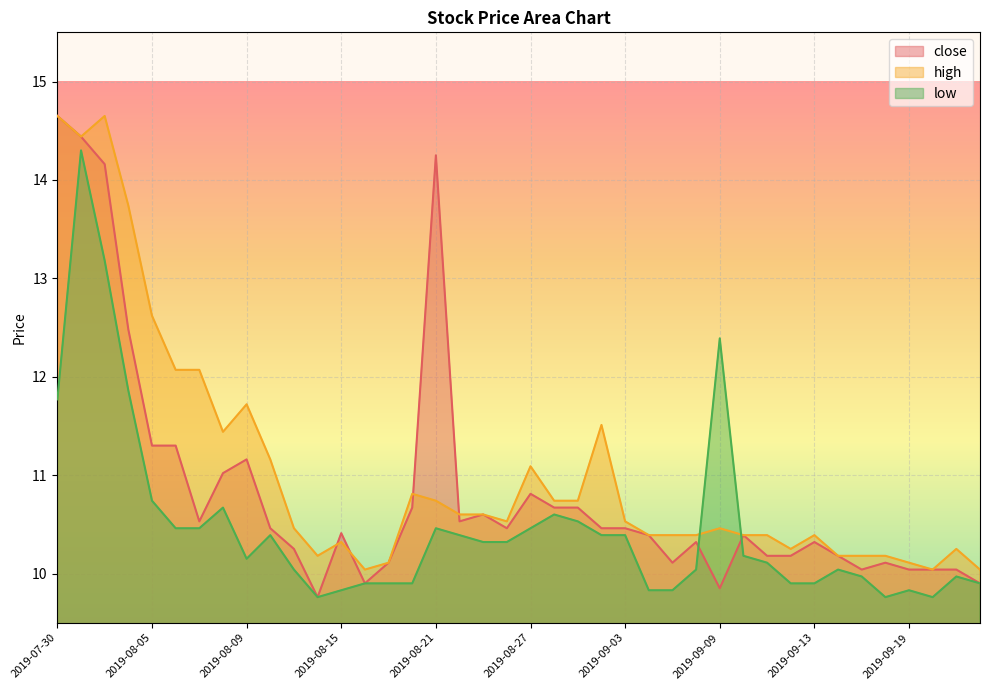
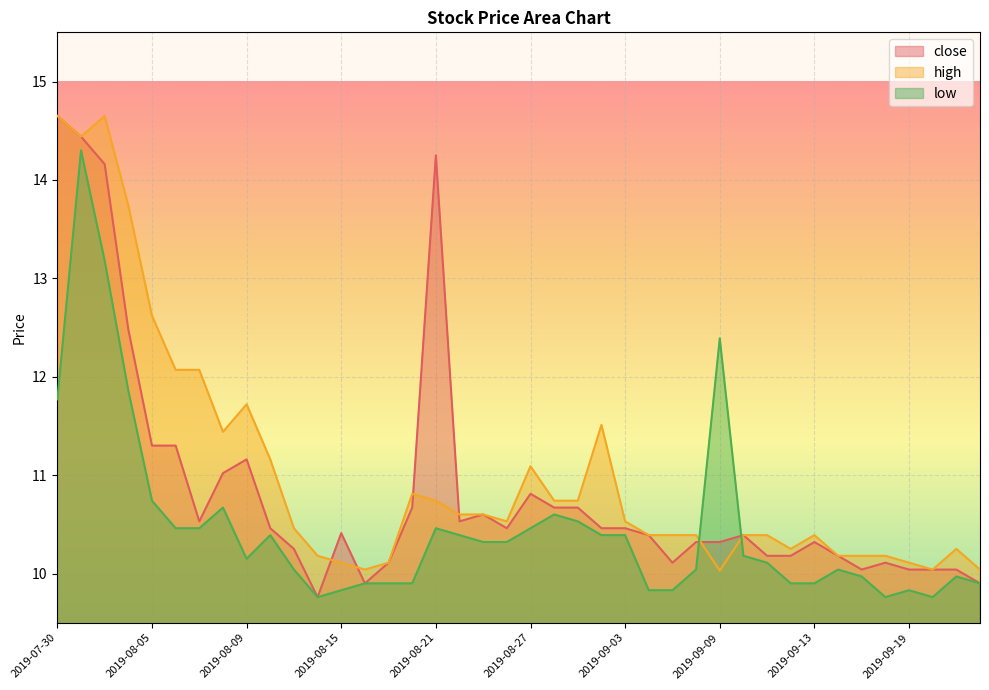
  {
    "close": {
      "2019-08-05": 11.3,
      "2019-08-09": 11.2,
      "2019-08-15": 10.4,
      "2019-08-21": 14.3,
      "2019-08-27": 10.8,
      "2019-09-03": 10.5,
-     "2019-09-09": 9.9,
+     "2019-09-09": 10.3,
      "2019-09-13": 10.3,
      "2019-09-19": 10.0
    },
    "high": {
      "2019-08-05": 12.6,
      "2019-08-09": 11.7,
-     "2019-08-15": 10.3,
+     "2019-08-15": 10.1,
      "2019-08-21": 10.7,
      "2019-08-27": 11.1,
      "2019-09-03": 10.5,
-     "2019-09-09": 10.5,
+     "2019-09-09": 10.0,
      "2019-09-13": 10.4,
      "2019-09-19": 10.1
    },
    "low": {
      "2019-07-30": 11.8,
      "2019-08-05": 10.7,
      "2019-08-09": 10.2,
      "2019-08-15": 9.8,
      "2019-08-21": 10.5,
      "2019-08-27": 10.5,
      "2019-09-03": 10.4,
      "2019-09-09": 12.4,
      "2019-09-13": 9.9,
      "2019-09-19": 9.8
    }
  }
